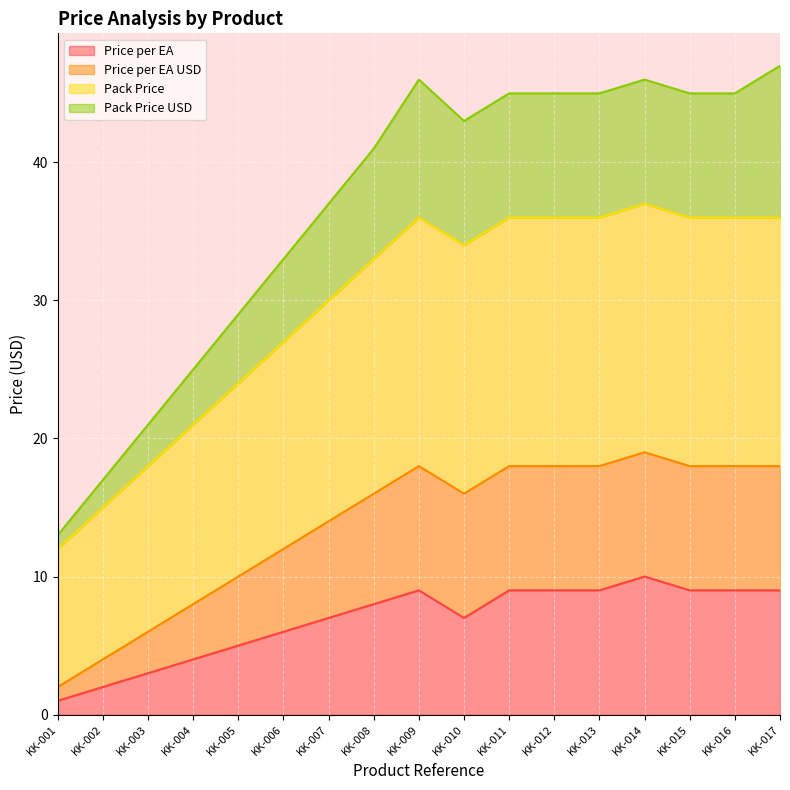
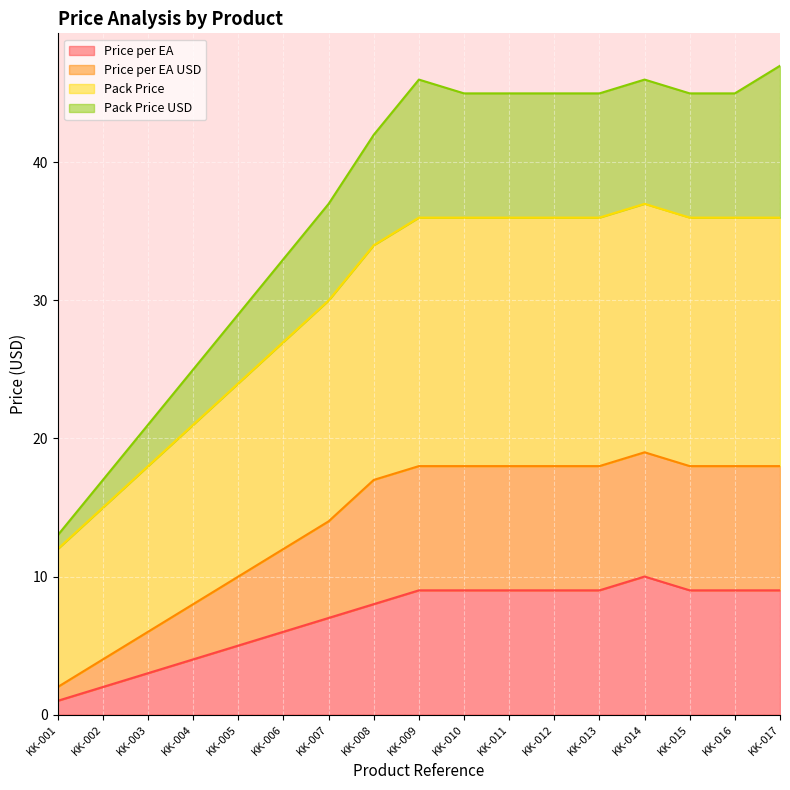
  {
    "Price per EA": {
      "KK-001": 1,
      "KK-002": 2,
      "KK-003": 3,
      "KK-004": 4,
      "KK-005": 5,
      "KK-006": 6,
      "KK-007": 7,
      "KK-008": 8,
      "KK-009": 9,
-     "KK-010": 7,
+     "KK-010": 9,
      "KK-011": 9,
      "KK-012": 9,
      "KK-013": 9,
      "KK-014": 10,
      "KK-015": 9,
      "KK-016": 9,
      "KK-017": 9
    },
    "Price per EA USD": {
      "KK-001": 1,
      "KK-002": 2,
      "KK-003": 3,
      "KK-004": 4,
      "KK-005": 5,
      "KK-006": 6,
      "KK-007": 7,
-     "KK-008": 8,
+     "KK-008": 9,
      "KK-009": 9,
      "KK-010": 9,
      "KK-011": 9,
      "KK-012": 9,
      "KK-013": 9,
      "KK-014": 9,
      "KK-015": 9,
      "KK-016": 9,
      "KK-017": 9
    },
    "Pack Price": {
      "KK-001": 10,
      "KK-002": 11,
      "KK-003": 12,
      "KK-004": 13,
      "KK-005": 14,
      "KK-006": 15,
      "KK-007": 16,
      "KK-008": 17,
      "KK-009": 18,
      "KK-010": 18,
      "KK-011": 18,
      "KK-012": 18,
      "KK-013": 18,
      "KK-014": 18,
      "KK-015": 18,
      "KK-016": 18,
      "KK-017": 18
    },
    "Pack Price USD": {
      "KK-001": 1,
      "KK-002": 2,
      "KK-003": 3,
      "KK-004": 4,
      "KK-005": 5,
      "KK-006": 6,
      "KK-007": 7,
      "KK-008": 8,
      "KK-009": 10,
      "KK-010": 9,
      "KK-011": 9,
      "KK-012": 9,
      "KK-013": 9,
      "KK-014": 9,
      "KK-015": 9,
      "KK-016": 9,
      "KK-017": 11
    }
  }
